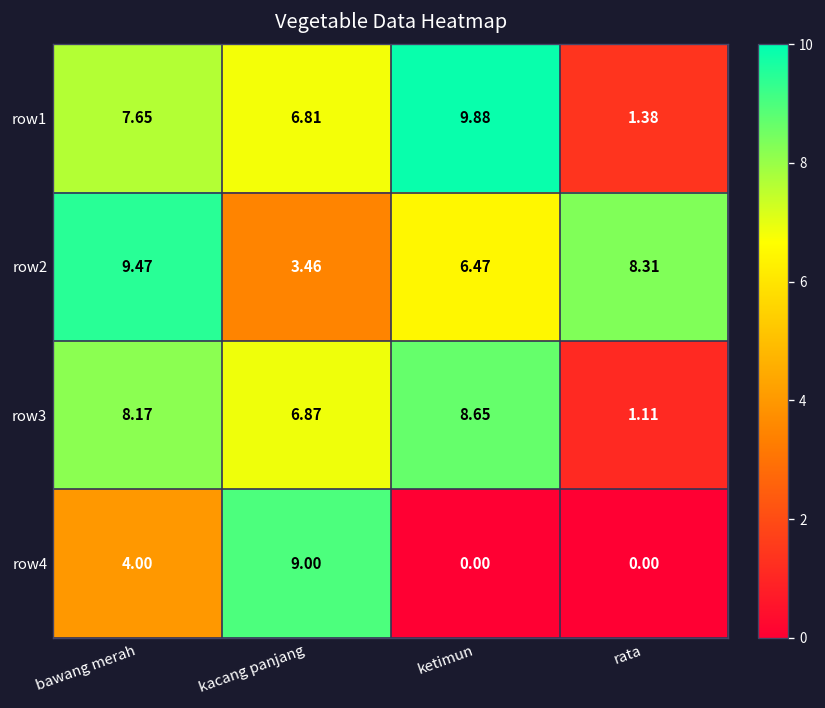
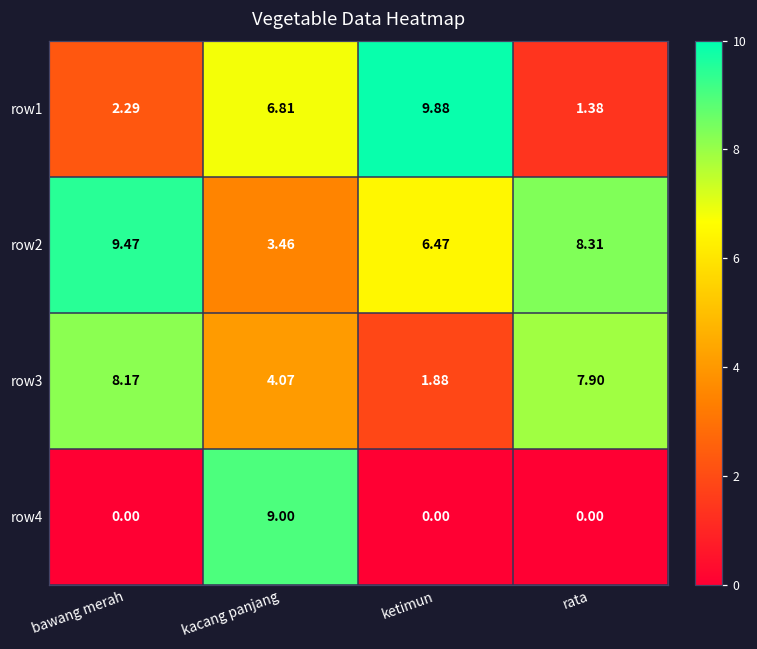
  {
    "row1": {
-     "bawang merah": 7.65,
+     "bawang merah": 2.29,
      "kacang panjang": 6.81,
      "ketimun": 9.88,
      "rata": 1.38
    },
    "row2": {
      "bawang merah": 9.47,
      "kacang panjang": 3.46,
      "ketimun": 6.47,
      "rata": 8.31
    },
    "row3": {
      "bawang merah": 8.17,
-     "kacang panjang": 6.87,
-     "ketimun": 8.65,
-     "rata": 1.11
+     "kacang panjang": 4.07,
+     "ketimun": 1.88,
+     "rata": 7.90
    },
    "row4": {
-     "bawang merah": 4.00,
+     "bawang merah": 0.00,
      "kacang panjang": 9.00,
      "ketimun": 0.00,
      "rata": 0.00
    }
  }
